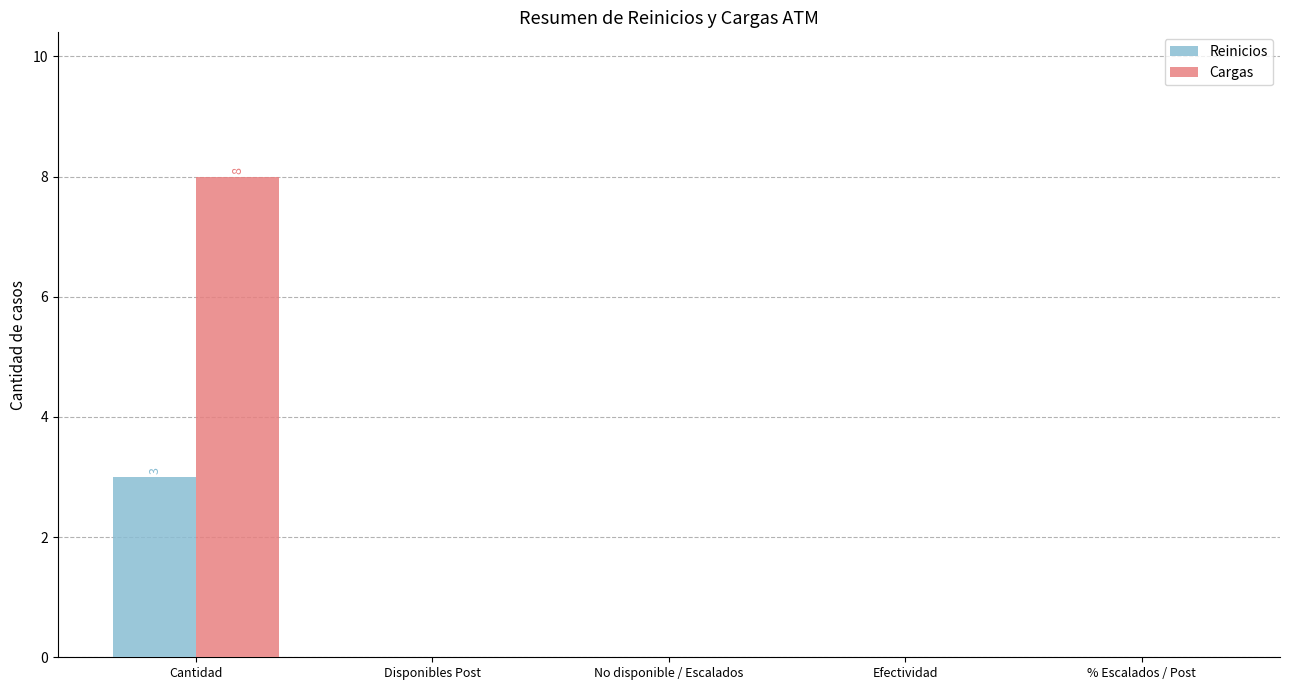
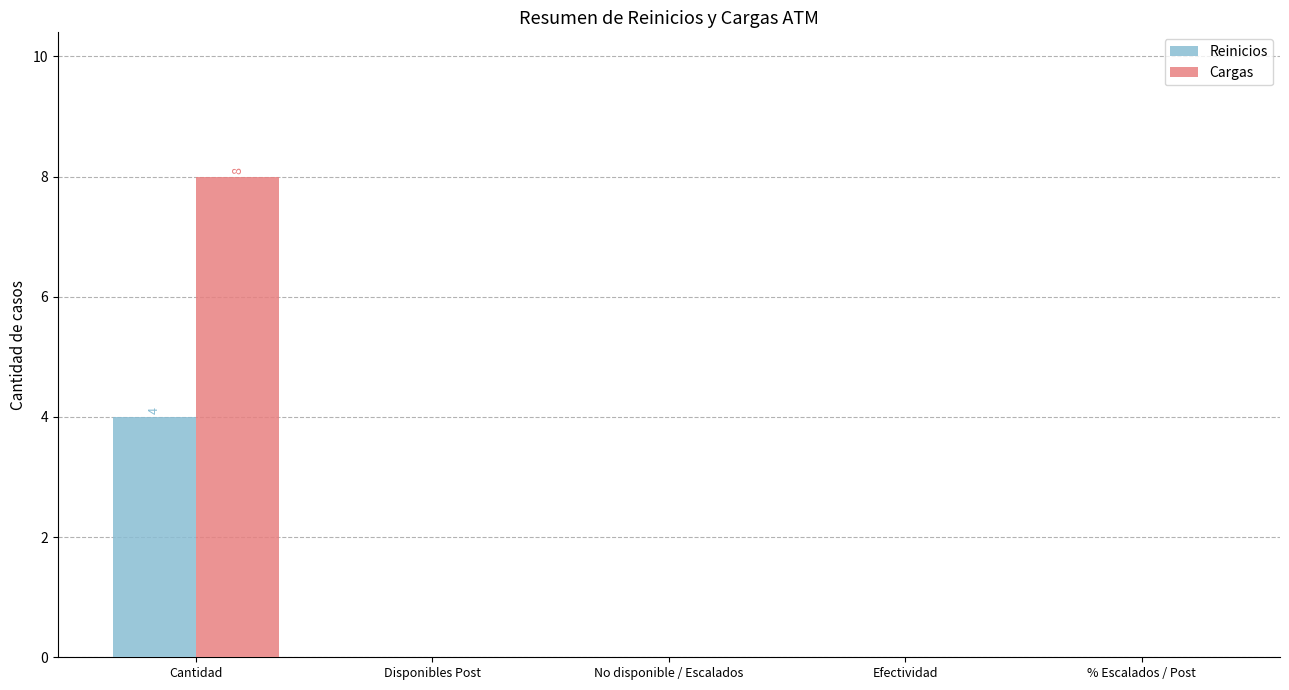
  {
    "Reinicios": {
-     "Cantidad": 3
+     "Cantidad": 4
    },
    "Cargas": {
      "Cantidad": 8
    }
  }
